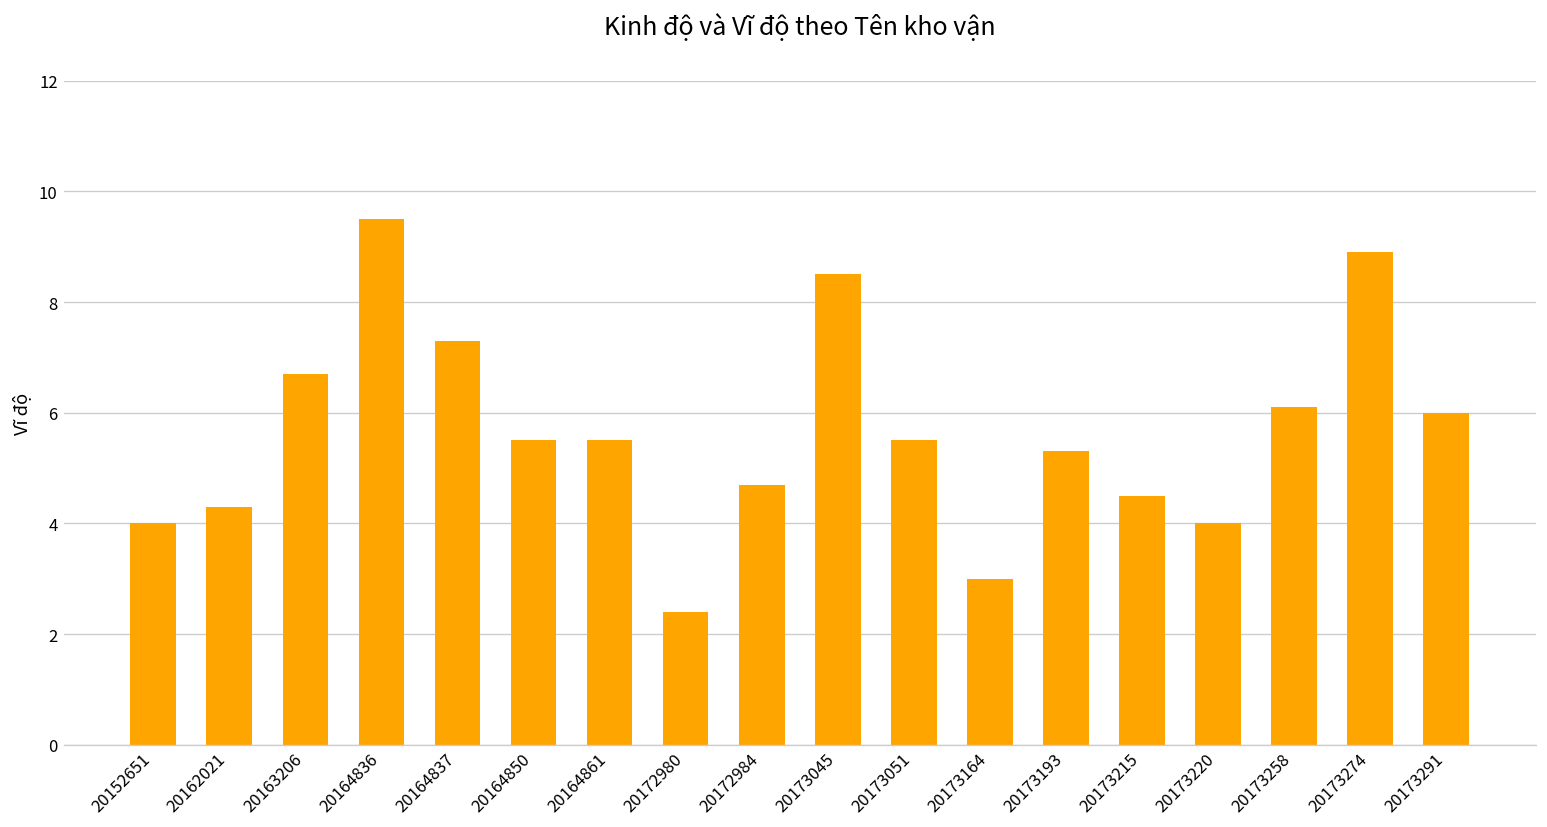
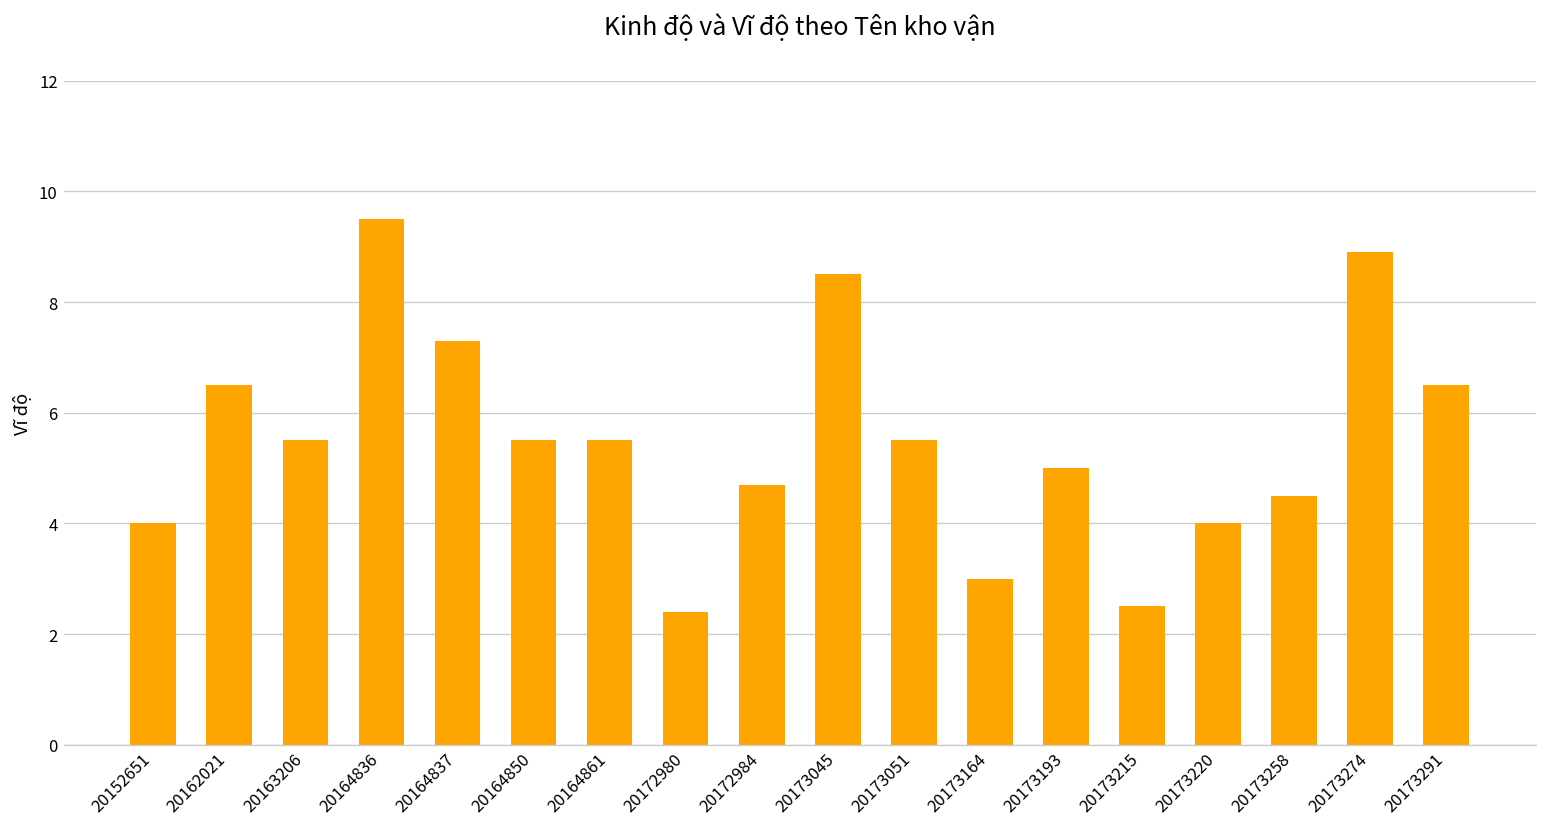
  {
    "20152651": 4.0,
-   "20162021": 4.3,
-   "20163206": 6.7,
+   "20162021": 6.5,
+   "20163206": 5.5,
    "20164836": 9.5,
    "20164837": 7.3,
    "20164850": 5.5,
    "20164861": 5.5,
    "20172980": 2.4,
    "20172984": 4.7,
    "20173045": 8.5,
    "20173051": 5.5,
    "20173164": 3.0,
-   "20173193": 5.3,
-   "20173215": 4.5,
+   "20173193": 5.0,
+   "20173215": 2.5,
    "20173220": 4.0,
-   "20173258": 6.1,
+   "20173258": 4.5,
    "20173274": 8.9,
-   "20173291": 6.0
+   "20173291": 6.5
  }
